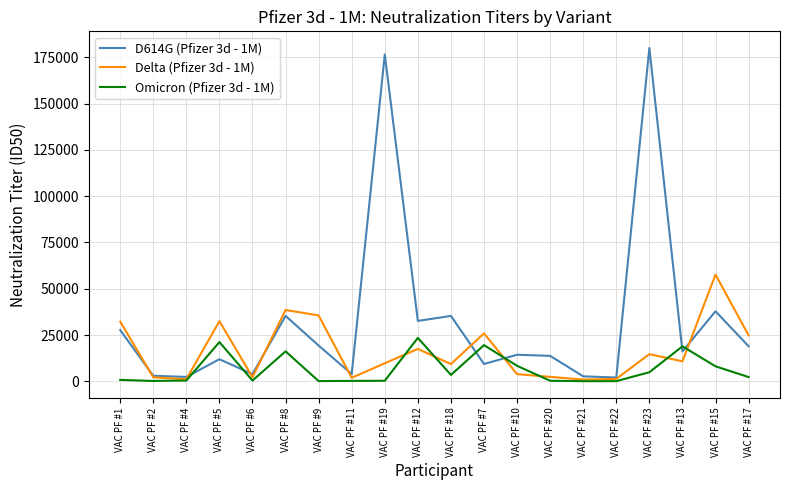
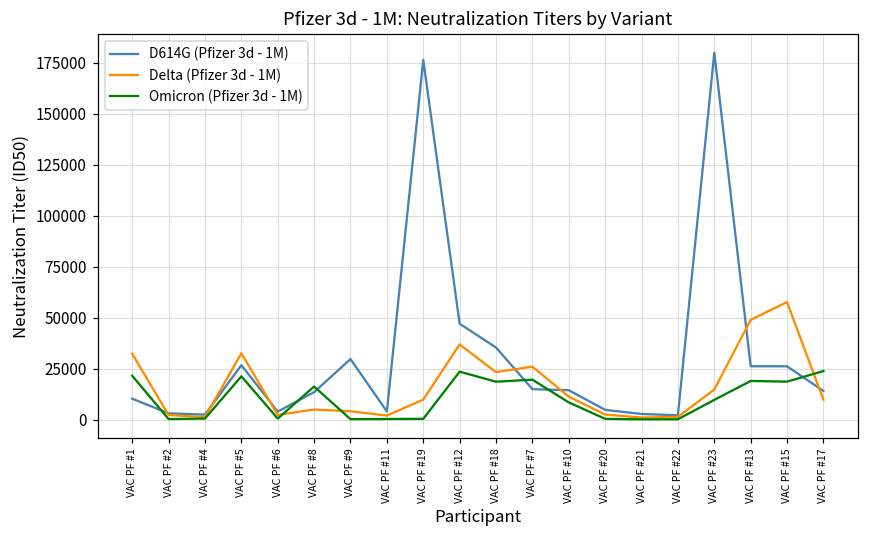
  {
    "D614G (Pfizer 3d - 1M)": {
-     "VAC PF #1": 28000,
-     "VAC PF #5": 12000,
+     "VAC PF #1": 10000,
+     "VAC PF #5": 27000,
      "VAC PF #6": 4000,
-     "VAC PF #8": 35000,
-     "VAC PF #9": 19000,
+     "VAC PF #8": 13000,
+     "VAC PF #9": 30000,
      "VAC PF #11": 4000,
      "VAC PF #19": 176000,
-     "VAC PF #12": 33000,
+     "VAC PF #12": 47000,
      "VAC PF #18": 35000,
-     "VAC PF #7": 9000,
+     "VAC PF #7": 15000,
      "VAC PF #10": 14000,
-     "VAC PF #20": 14000,
+     "VAC PF #20": 5000,
      "VAC PF #21": 3000,
      "VAC PF #23": 180000,
-     "VAC PF #13": 16000,
-     "VAC PF #15": 38000,
-     "VAC PF #17": 19000
+     "VAC PF #13": 26000,
+     "VAC PF #15": 26000,
+     "VAC PF #17": 14000
    },
    "Delta (Pfizer 3d - 1M)": {
      "VAC PF #1": 32000,
      "VAC PF #5": 33000,
      "VAC PF #6": 2000,
-     "VAC PF #8": 39000,
-     "VAC PF #9": 36000,
+     "VAC PF #8": 5000,
+     "VAC PF #9": 4000,
      "VAC PF #11": 2000,
      "VAC PF #19": 10000,
-     "VAC PF #12": 18000,
-     "VAC PF #18": 9000,
+     "VAC PF #12": 37000,
+     "VAC PF #18": 23000,
      "VAC PF #7": 26000,
-     "VAC PF #10": 4000,
+     "VAC PF #10": 11000,
      "VAC PF #20": 2000,
      "VAC PF #23": 15000,
-     "VAC PF #13": 11000,
+     "VAC PF #13": 49000,
      "VAC PF #15": 58000,
-     "VAC PF #17": 25000
+     "VAC PF #17": 10000
    },
    "Omicron (Pfizer 3d - 1M)": {
-     "VAC PF #1": 1000,
+     "VAC PF #1": 21000,
      "VAC PF #2": 0,
      "VAC PF #5": 21000,
      "VAC PF #6": 0,
      "VAC PF #8": 16000,
      "VAC PF #9": 0,
      "VAC PF #11": 0,
      "VAC PF #19": 0,
      "VAC PF #12": 23000,
-     "VAC PF #18": 3000,
+     "VAC PF #18": 19000,
      "VAC PF #7": 20000,
      "VAC PF #10": 8000,
      "VAC PF #20": 0,
-     "VAC PF #23": 5000,
+     "VAC PF #23": 10000,
      "VAC PF #13": 19000,
-     "VAC PF #15": 8000,
-     "VAC PF #17": 2000
+     "VAC PF #15": 19000,
+     "VAC PF #17": 24000
    }
  }
